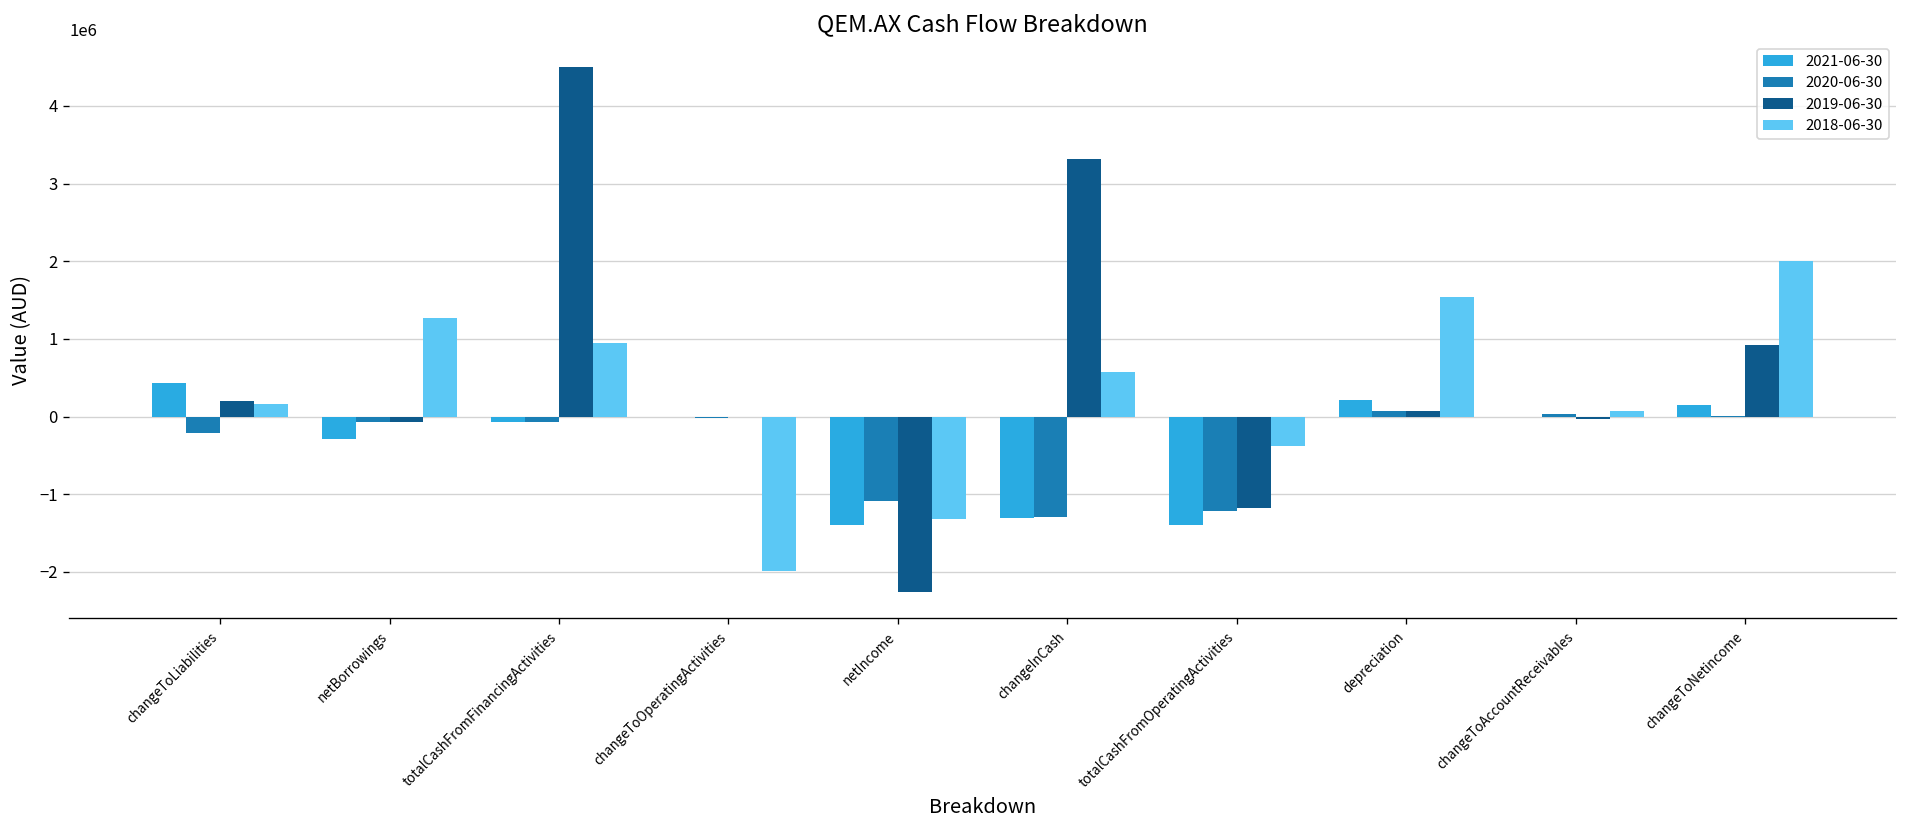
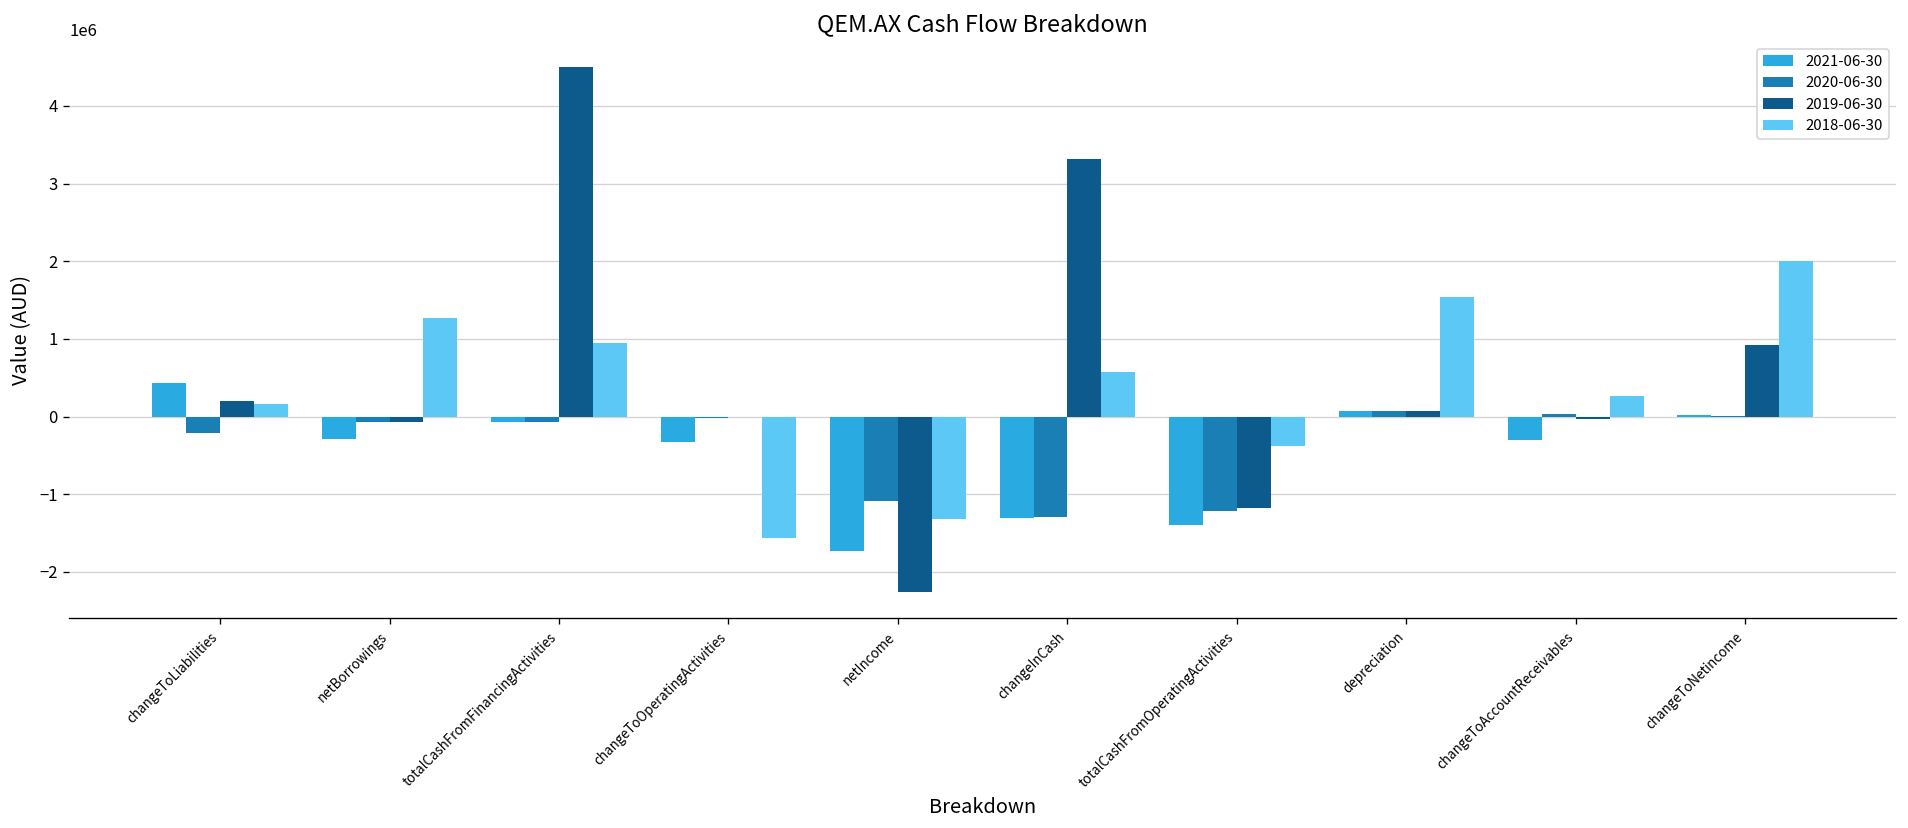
  {
    "2021-06-30": {
      "changeToLiabilities": 400000,
      "netBorrowings": -300000,
      "totalCashFromFinancingActivities": -100000,
-     "changeToOperatingActivities": 0,
-     "netIncome": -1400000,
+     "changeToOperatingActivities": -300000,
+     "netIncome": -1700000,
      "changeInCash": -1300000,
      "totalCashFromOperatingActivities": -1400000,
-     "depreciation": 200000,
-     "changeToAccountReceivables": 0,
-     "changeToNetincome": 100000
+     "depreciation": 100000,
+     "changeToAccountReceivables": -300000,
+     "changeToNetincome": 0
    },
    "2018-06-30": {
      "changeToLiabilities": 200000,
      "netBorrowings": 1300000,
      "totalCashFromFinancingActivities": 1000000,
-     "changeToOperatingActivities": -2000000,
+     "changeToOperatingActivities": -1600000,
      "netIncome": -1300000,
      "changeInCash": 600000,
      "totalCashFromOperatingActivities": -400000,
      "depreciation": 1500000,
-     "changeToAccountReceivables": 100000,
+     "changeToAccountReceivables": 300000,
      "changeToNetincome": 2000000
    }
  }
